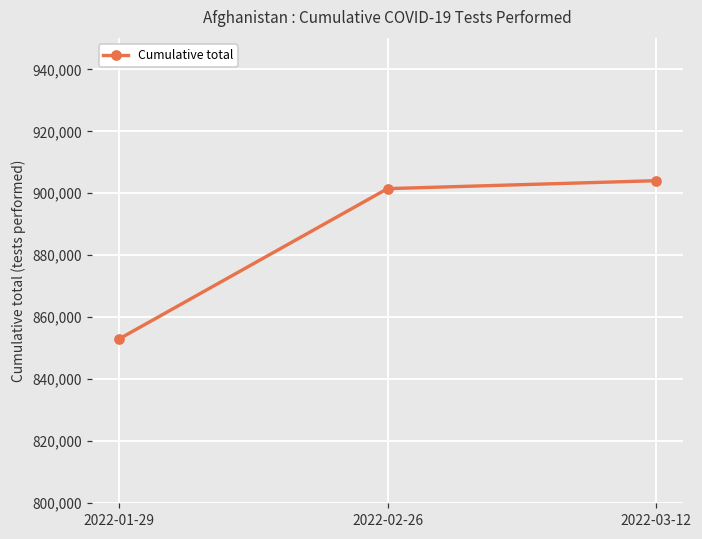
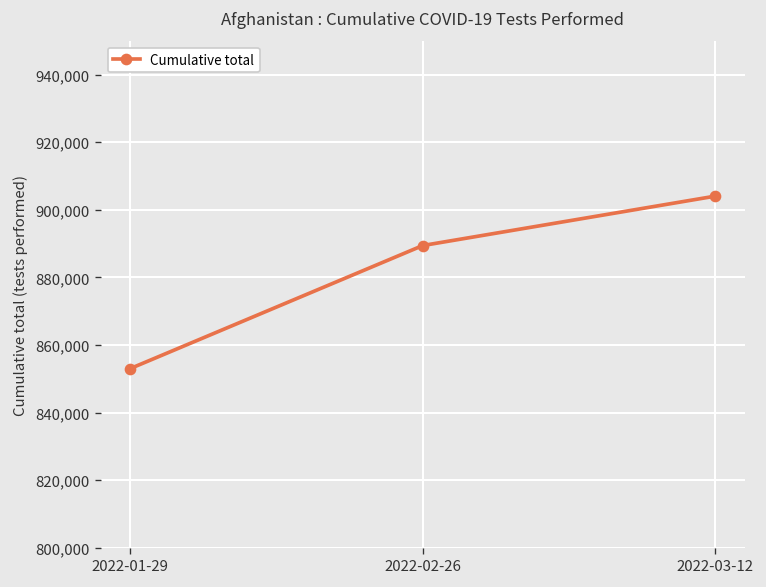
  {
    "2022-01-29": "853,000",
-   "2022-02-26": "901,000",
+   "2022-02-26": "889,000",
    "2022-03-12": "904,000"
  }
